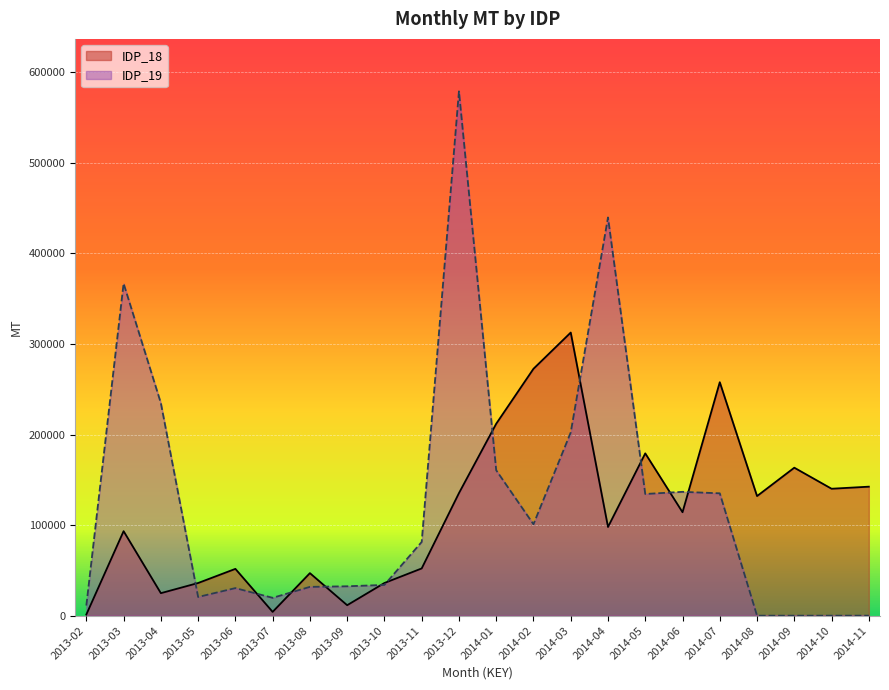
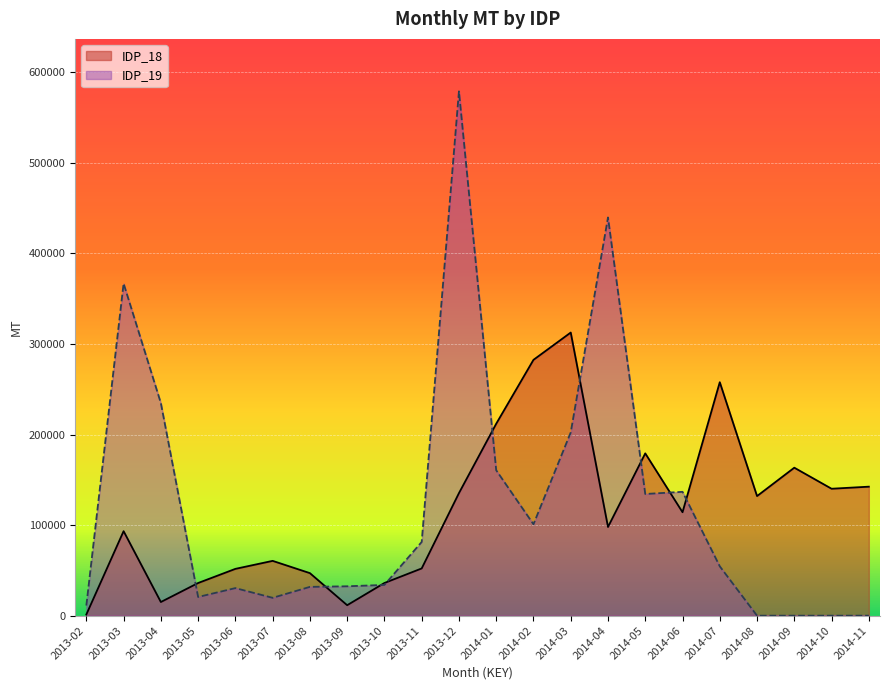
  {
    "IDP_18": {
      "2013-02": 0,
      "2013-03": 90000,
-     "2013-04": 25000,
+     "2013-04": 15000,
      "2013-05": 40000,
      "2013-06": 50000,
-     "2013-07": 0,
+     "2013-07": 60000,
      "2013-08": 50000,
      "2013-09": 10000,
      "2013-11": 50000,
      "2013-12": 140000,
      "2014-01": 210000,
-     "2014-02": 270000,
+     "2014-02": 280000,
      "2014-03": 310000,
      "2014-04": 100000,
      "2014-05": 180000,
      "2014-06": 110000,
      "2014-07": 260000,
      "2014-08": 130000,
      "2014-09": 160000,
      "2014-10": 140000,
      "2014-11": 140000
    },
    "IDP_19": {
      "2013-02": 10000,
      "2013-03": 370000,
      "2013-04": 230000,
      "2013-05": 20000,
      "2013-06": 30000,
      "2013-07": 20000,
      "2013-08": 30000,
      "2013-09": 30000,
      "2013-11": 80000,
      "2013-12": 580000,
      "2014-01": 160000,
      "2014-02": 100000,
      "2014-03": 200000,
      "2014-04": 440000,
      "2014-05": 130000,
      "2014-06": 140000,
-     "2014-07": 140000,
+     "2014-07": 50000,
      "2014-08": 0,
      "2014-09": 0,
      "2014-10": 0,
      "2014-11": 0
    }
  }
